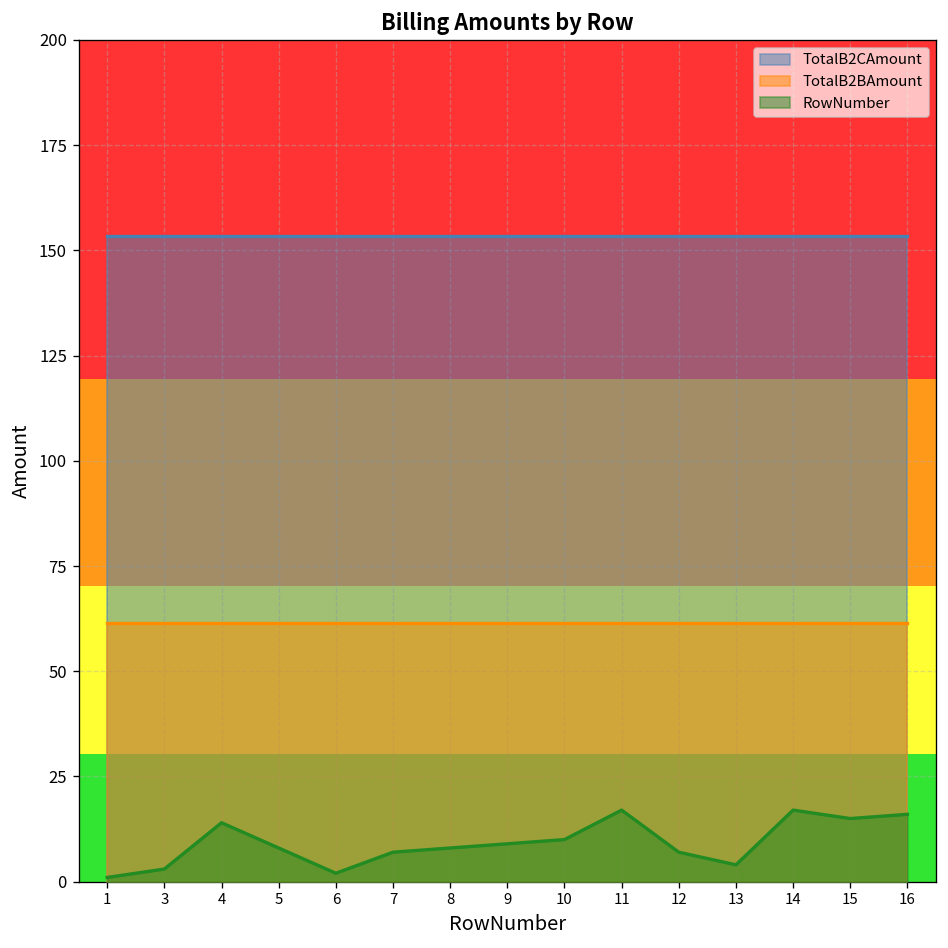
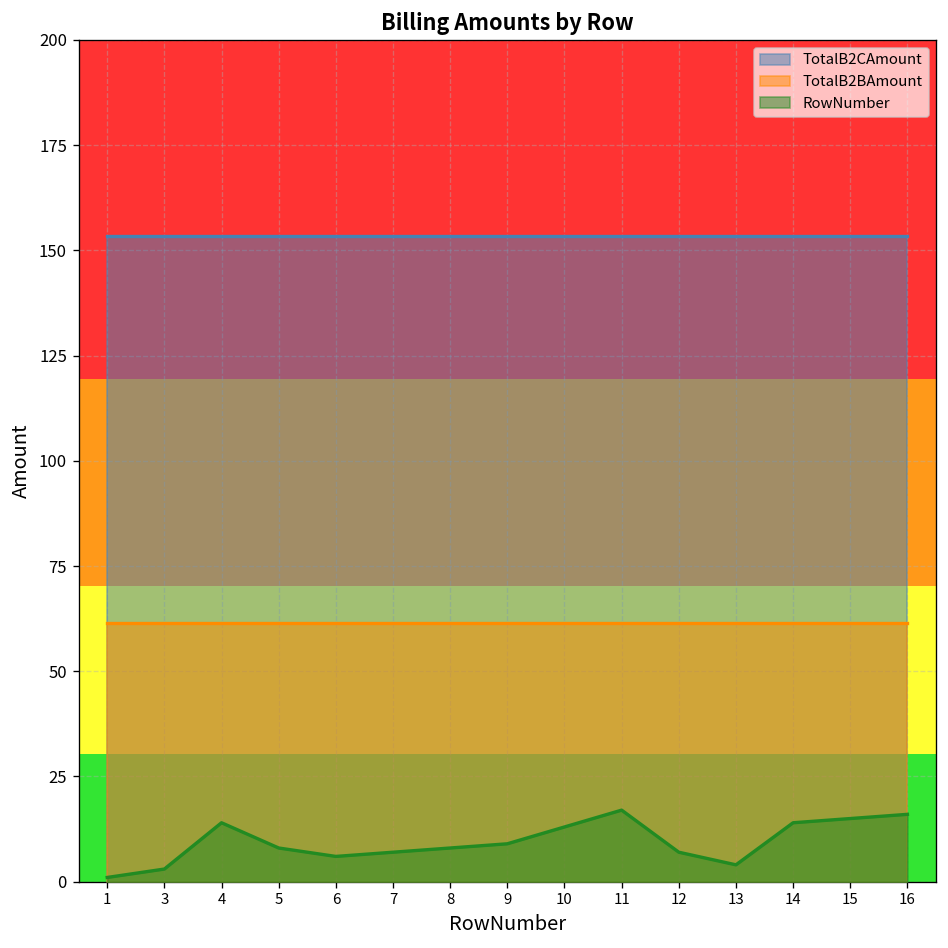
  {
    "TotalB2CAmount": {
      "1": 153,
      "3": 153,
      "4": 153,
      "5": 153,
      "6": 153,
      "7": 153,
      "8": 153,
      "9": 153,
      "10": 153,
      "11": 153,
      "12": 153,
      "13": 153,
      "14": 153,
      "15": 153,
      "16": 153
    },
    "TotalB2BAmount": {
      "1": 61,
      "3": 61,
      "4": 61,
      "5": 61,
      "6": 61,
      "7": 61,
      "8": 61,
      "9": 61,
      "10": 61,
      "11": 61,
      "12": 61,
      "13": 61,
      "14": 61,
      "15": 61,
      "16": 61
    },
    "RowNumber": {
      "1": 1,
      "3": 3,
      "4": 14,
      "5": 8,
-     "6": 2,
+     "6": 6,
      "7": 7,
      "8": 8,
      "9": 9,
-     "10": 10,
+     "10": 13,
      "11": 17,
      "12": 7,
      "13": 4,
-     "14": 17,
+     "14": 14,
      "15": 15,
      "16": 16
    }
  }
